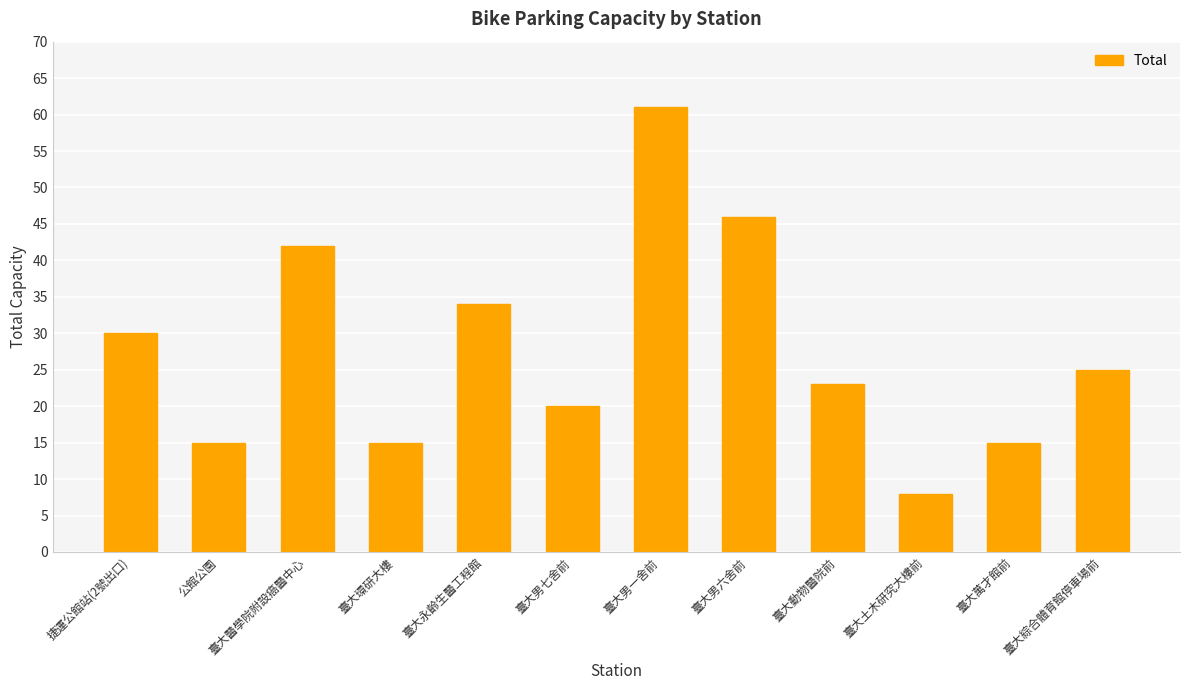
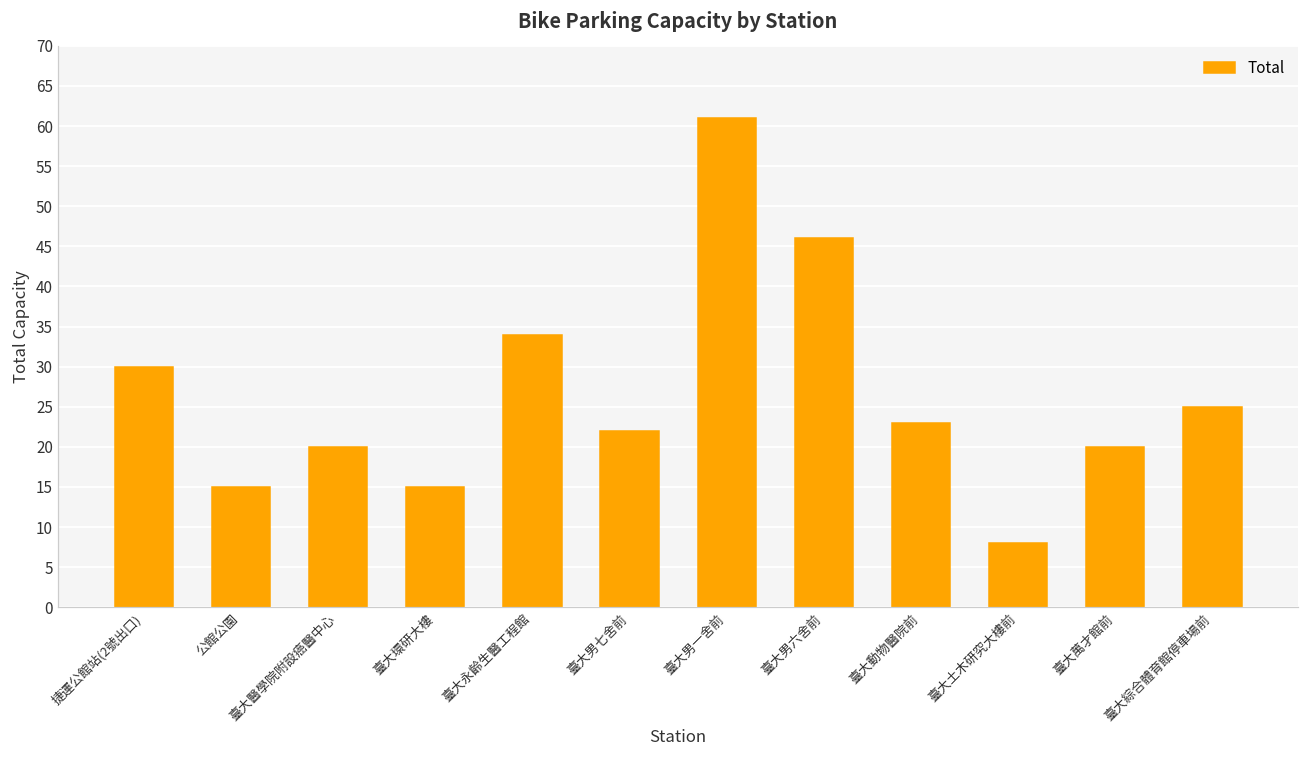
  {
    "捷運公館站(2號出口)": 30,
    "公館公園": 15,
-   "臺大醫學院附設癌醫中心": 42,
+   "臺大醫學院附設癌醫中心": 20,
    "臺大環研大樓": 15,
    "臺大永齡生醫工程館": 34,
-   "臺大男七舍前": 20,
+   "臺大男七舍前": 22,
    "臺大男一舍前": 61,
    "臺大男六舍前": 46,
    "臺大動物醫院前": 23,
    "臺大土木研究大樓前": 8,
-   "臺大萬才館前": 15,
+   "臺大萬才館前": 20,
    "臺大綜合體育館停車場前": 25
  }
